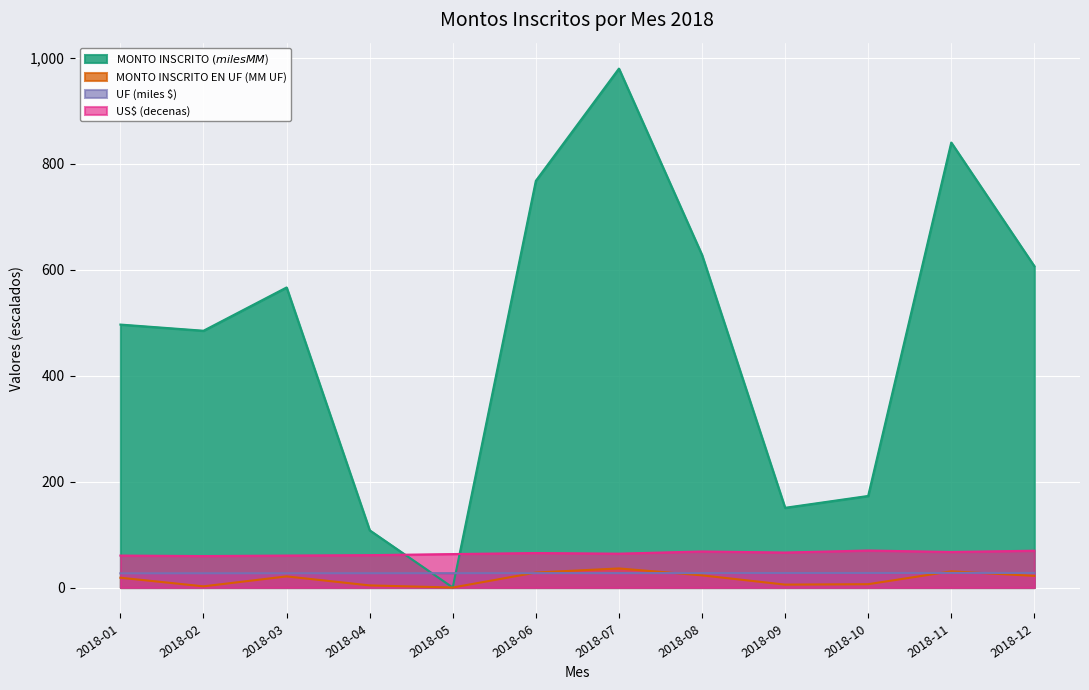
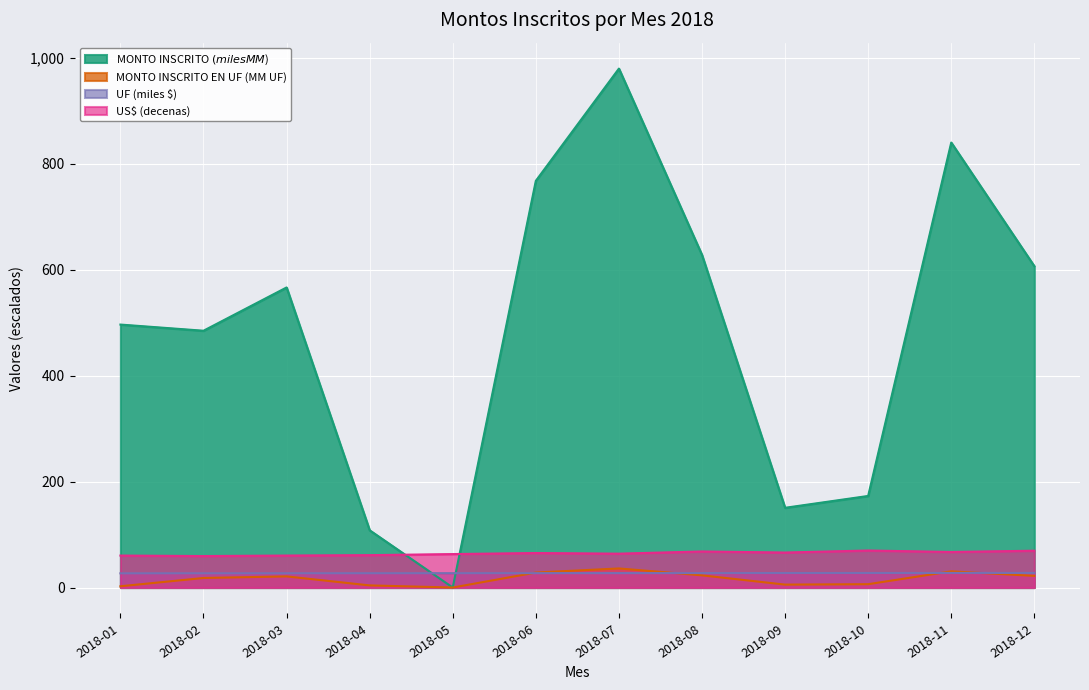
  {
    "MONTO INSCRITO EN UF (MM UF)": {
-     "2018-01": 20,
-     "2018-02": 0,
+     "2018-01": 0,
+     "2018-02": 20,
      "2018-03": 20,
      "2018-04": 0,
      "2018-07": 40,
      "2018-09": 10,
      "2018-10": 10,
      "2018-12": 20
    },
    "UF (miles $)": {
      "2018-01": 30,
      "2018-02": 30,
      "2018-03": 30,
      "2018-04": 30,
      "2018-05": 30,
      "2018-07": 30,
      "2018-09": 30,
      "2018-10": 30,
      "2018-12": 30
    },
    "US$ (decenas)": {
      "2018-01": 60,
      "2018-02": 60,
      "2018-03": 60,
      "2018-04": 60,
      "2018-05": 60,
      "2018-06": 70,
      "2018-07": 60,
      "2018-08": 70,
      "2018-09": 70,
      "2018-10": 70,
      "2018-11": 70,
      "2018-12": 70
    }
  }
